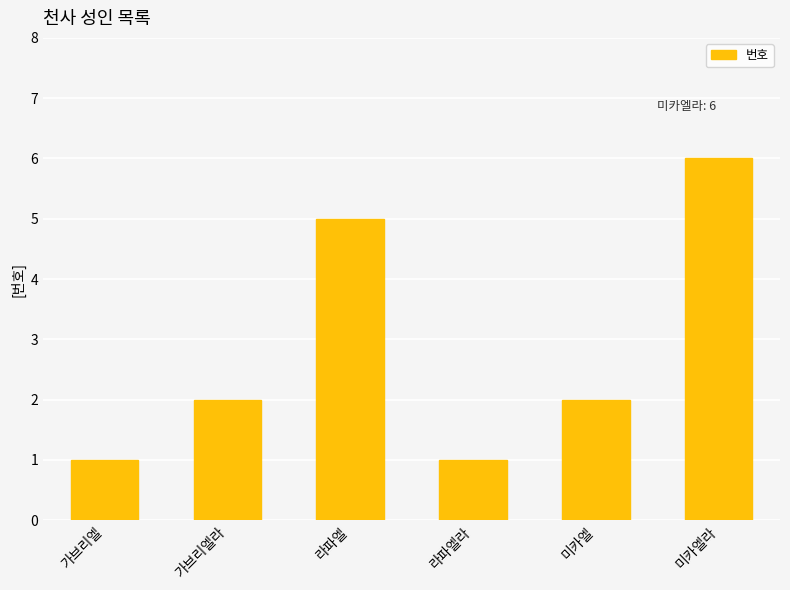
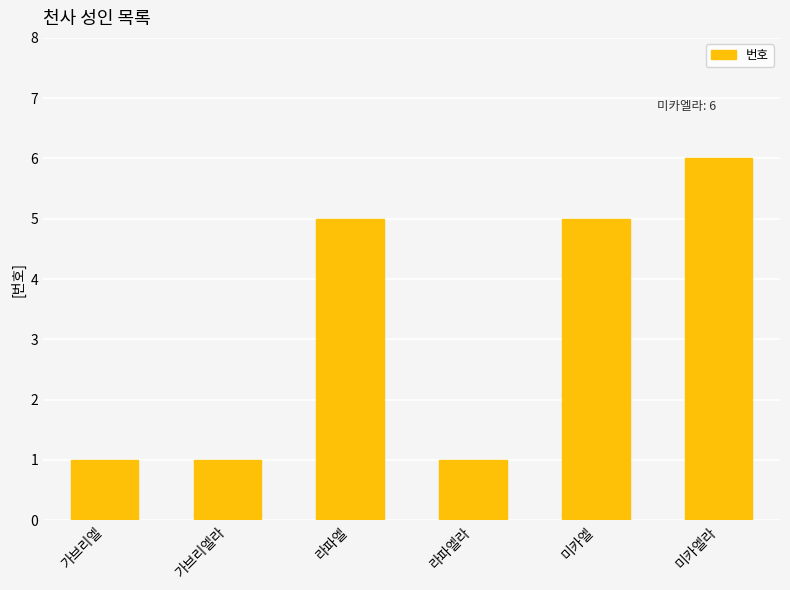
  {
    "가브리엘": 1,
-   "가브리엘라": 2,
+   "가브리엘라": 1,
    "라파엘": 5,
    "라파엘라": 1,
-   "미카엘": 2,
+   "미카엘": 5,
    "미카엘라": 6
  }
